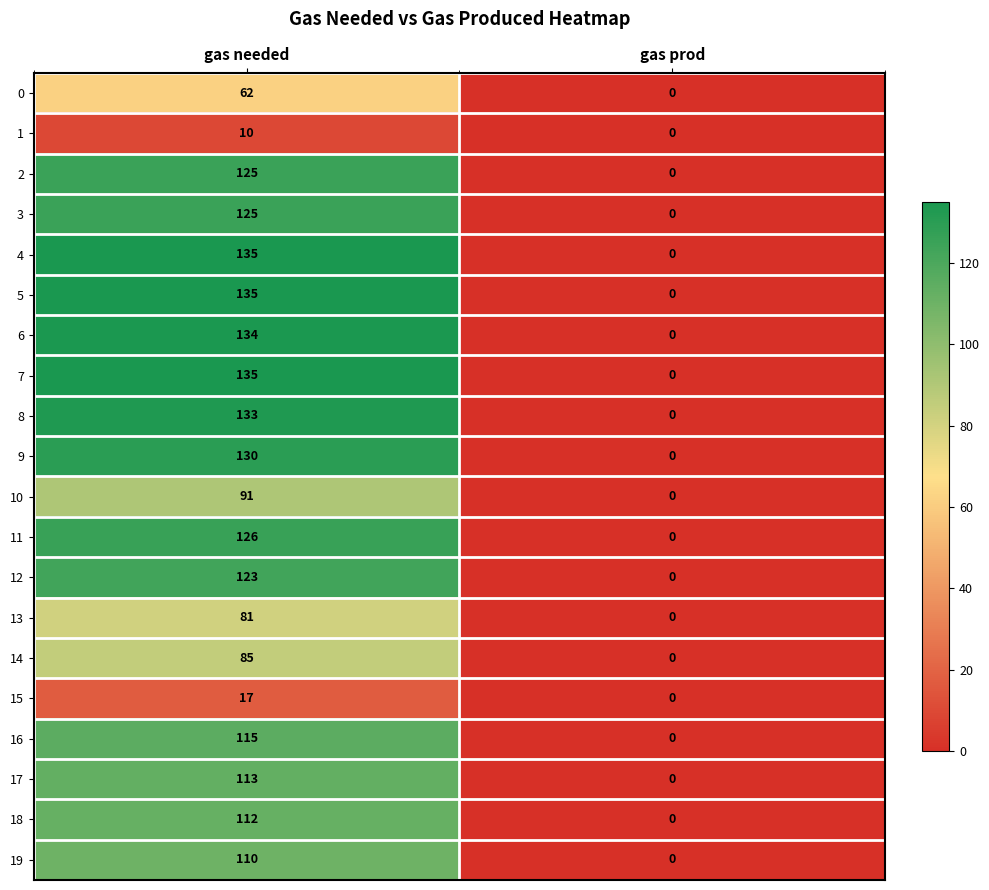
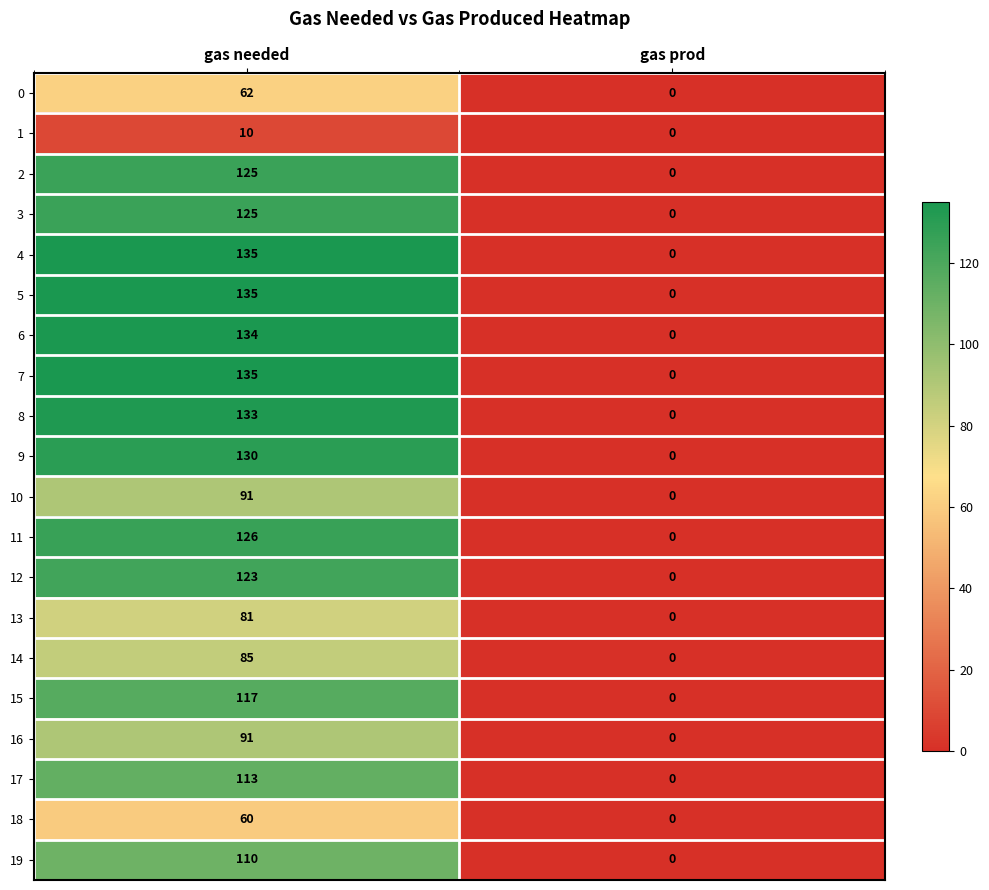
  {
    "0": {
      "gas needed": 62,
      "gas prod": 0
    },
    "1": {
      "gas needed": 10,
      "gas prod": 0
    },
    "2": {
      "gas needed": 125,
      "gas prod": 0
    },
    "3": {
      "gas needed": 125,
      "gas prod": 0
    },
    "4": {
      "gas needed": 135,
      "gas prod": 0
    },
    "5": {
      "gas needed": 135,
      "gas prod": 0
    },
    "6": {
      "gas needed": 134,
      "gas prod": 0
    },
    "7": {
      "gas needed": 135,
      "gas prod": 0
    },
    "8": {
      "gas needed": 133,
      "gas prod": 0
    },
    "9": {
      "gas needed": 130,
      "gas prod": 0
    },
    "10": {
      "gas needed": 91,
      "gas prod": 0
    },
    "11": {
      "gas needed": 126,
      "gas prod": 0
    },
    "12": {
      "gas needed": 123,
      "gas prod": 0
    },
    "13": {
      "gas needed": 81,
      "gas prod": 0
    },
    "14": {
      "gas needed": 85,
      "gas prod": 0
    },
    "15": {
-     "gas needed": 17,
+     "gas needed": 117,
      "gas prod": 0
    },
    "16": {
-     "gas needed": 115,
+     "gas needed": 91,
      "gas prod": 0
    },
    "17": {
      "gas needed": 113,
      "gas prod": 0
    },
    "18": {
-     "gas needed": 112,
+     "gas needed": 60,
      "gas prod": 0
    },
    "19": {
      "gas needed": 110,
      "gas prod": 0
    }
  }
